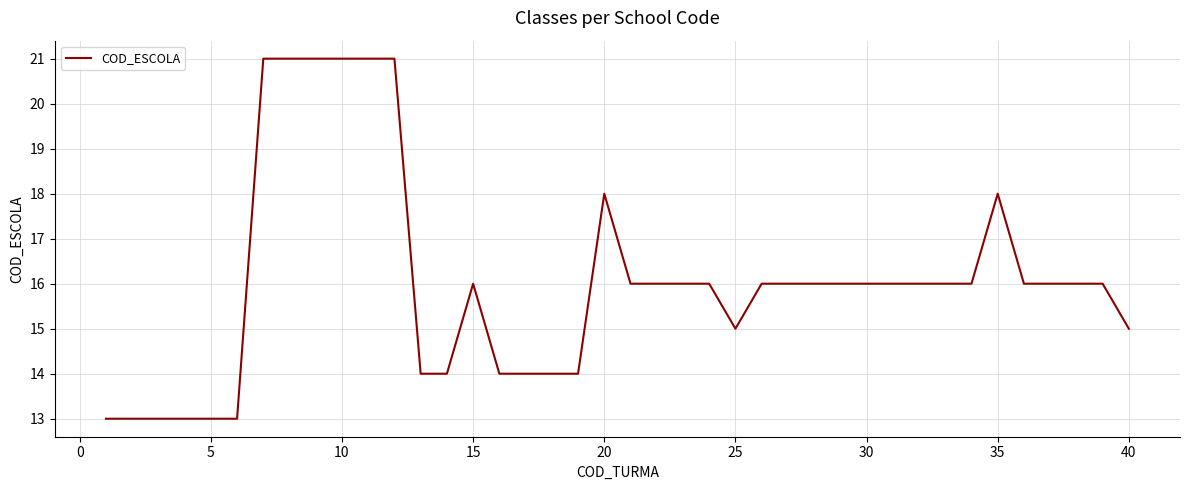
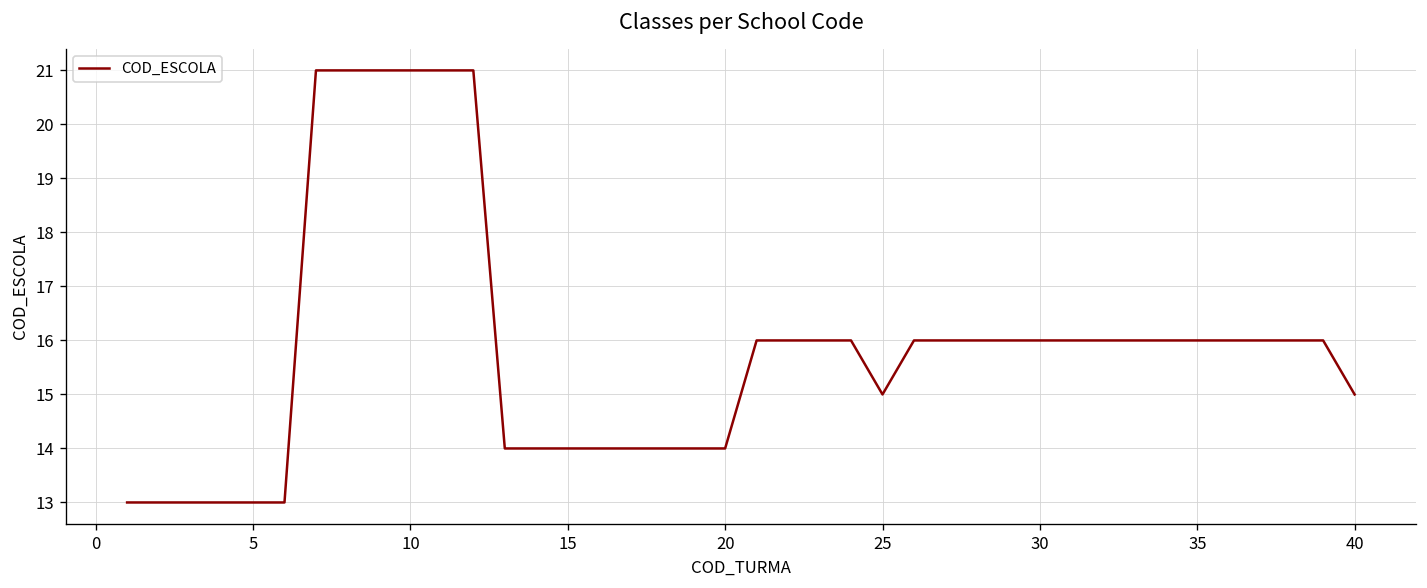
  {
    "5": 13,
    "10": 21,
-   "15": 16,
-   "20": 18,
+   "15": 14,
+   "20": 14,
    "25": 15,
    "30": 16,
-   "35": 18,
+   "35": 16,
    "40": 15
  }
